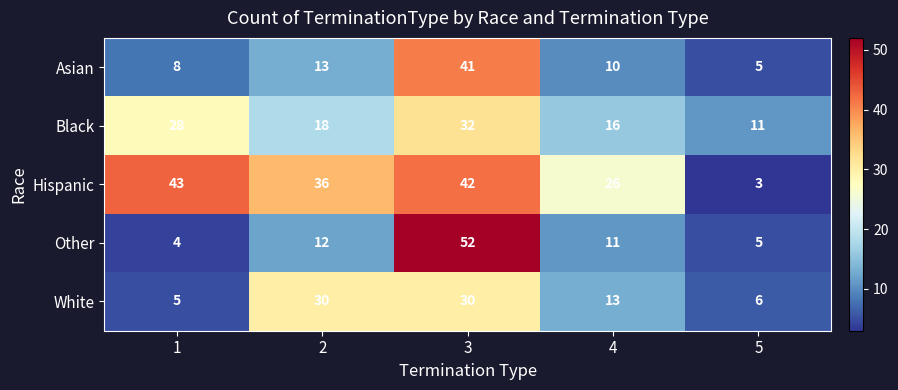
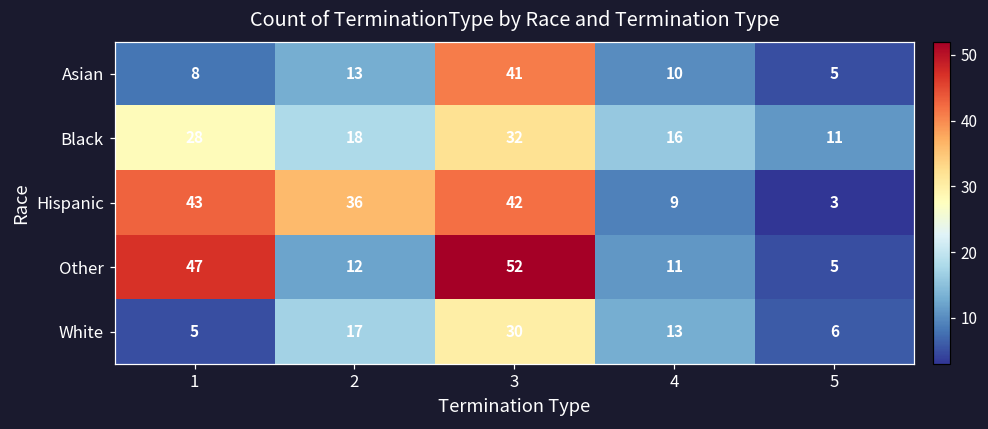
  {
    "Asian": {
      "1": 8,
      "2": 13,
      "3": 41,
      "4": 10,
      "5": 5
    },
    "Black": {
      "1": 28,
      "2": 18,
      "3": 32,
      "4": 16,
      "5": 11
    },
    "Hispanic": {
      "1": 43,
      "2": 36,
      "3": 42,
-     "4": 26,
+     "4": 9,
      "5": 3
    },
    "Other": {
-     "1": 4,
+     "1": 47,
      "2": 12,
      "3": 52,
      "4": 11,
      "5": 5
    },
    "White": {
      "1": 5,
-     "2": 30,
+     "2": 17,
      "3": 30,
      "4": 13,
      "5": 6
    }
  }
